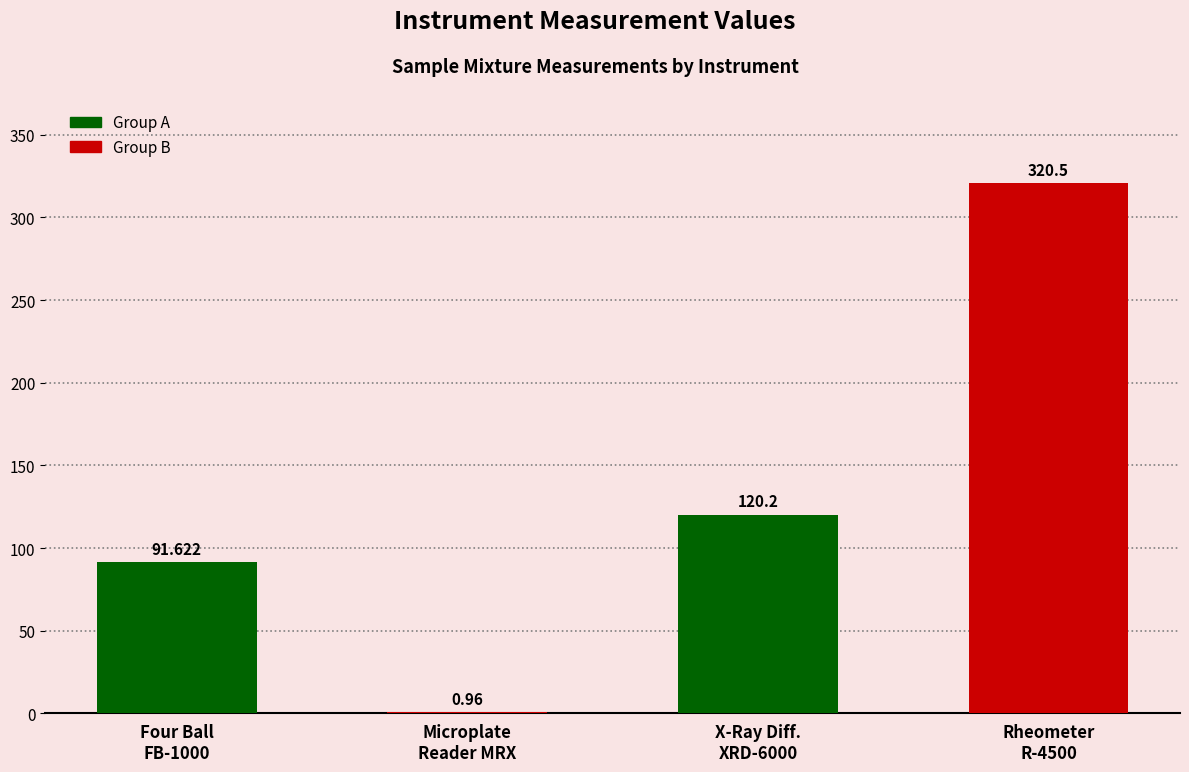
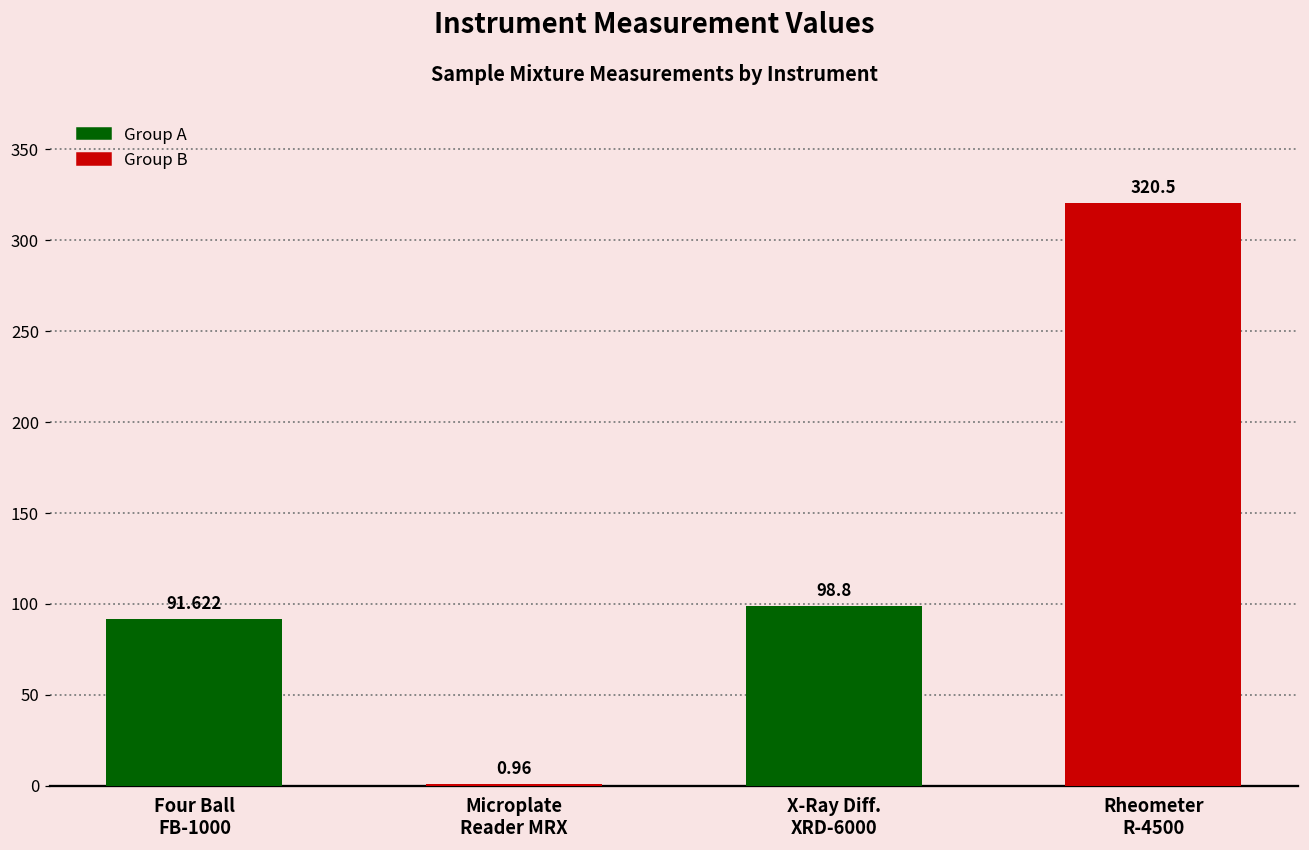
  {
    "Four Ball FB-1000": 91.622,
    "Microplate Reader MRX": 0.96,
-   "X-Ray Diff. XRD-6000": 120.2,
+   "X-Ray Diff. XRD-6000": 98.8,
    "Rheometer R-4500": 320.5
  }
